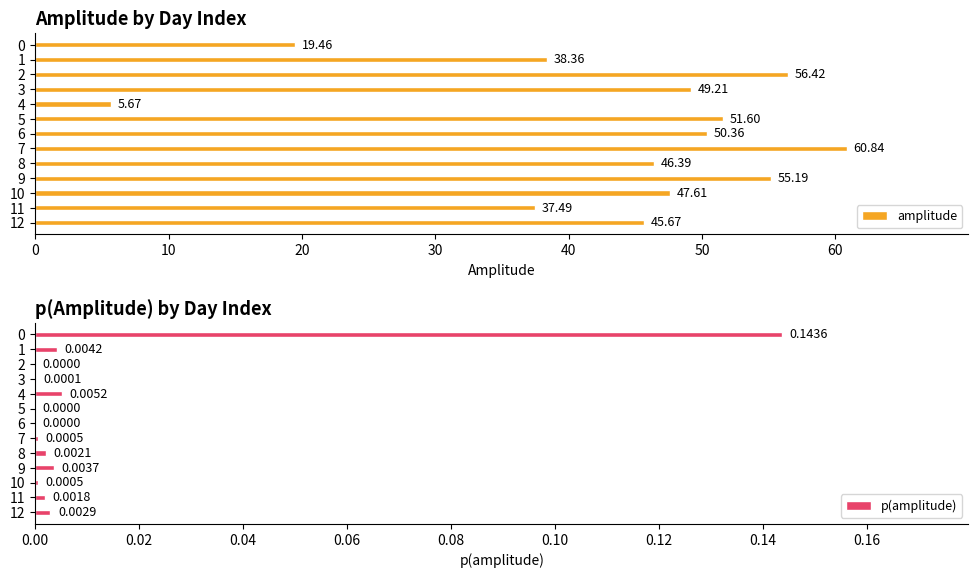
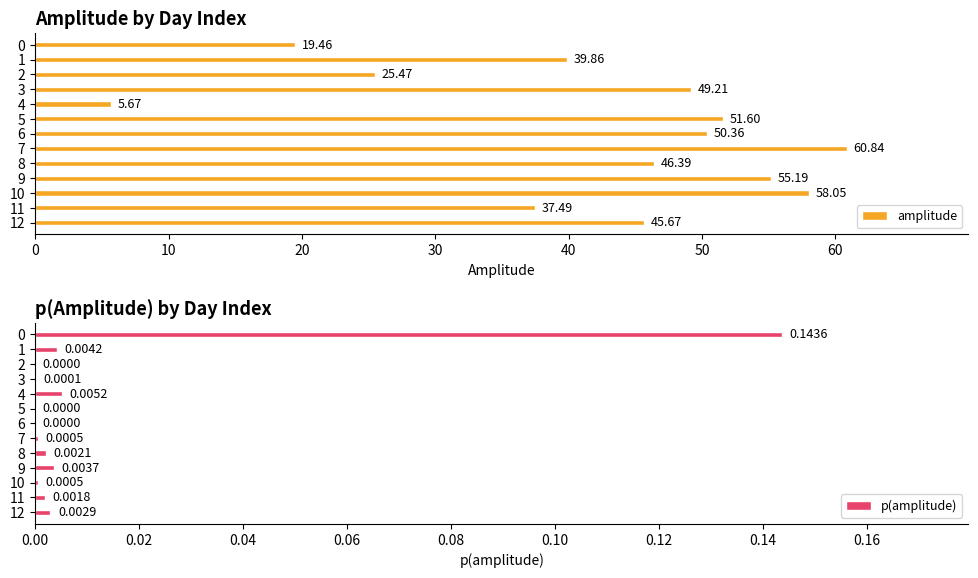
  {
    "Amplitude by Day Index": {
      "0": 19.46,
-     "1": 38.36,
-     "2": 56.42,
+     "1": 39.86,
+     "2": 25.47,
      "3": 49.21,
      "4": 5.67,
      "5": 51.60,
      "6": 50.36,
      "7": 60.84,
      "8": 46.39,
      "9": 55.19,
-     "10": 47.61,
+     "10": 58.05,
      "11": 37.49,
      "12": 45.67
    },
    "p(Amplitude) by Day Index": {
      "0": 0.1436,
      "1": 0.0042,
      "2": 0.0000,
      "3": 0.0001,
      "4": 0.0052,
      "5": 0.0000,
      "6": 0.0000,
      "7": 0.0005,
      "8": 0.0021,
      "9": 0.0037,
      "10": 0.0005,
      "11": 0.0018,
      "12": 0.0029
    }
  }
